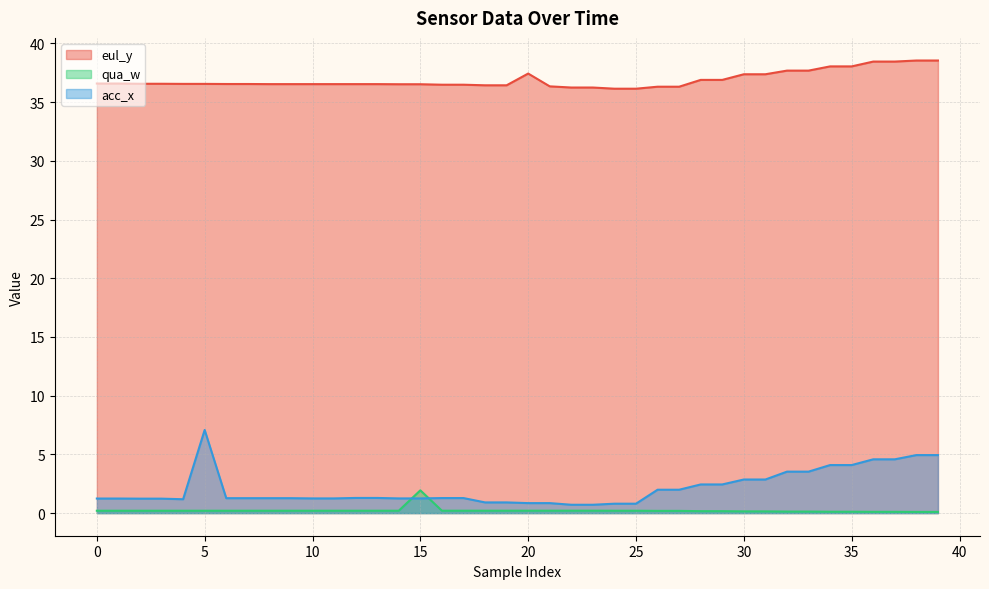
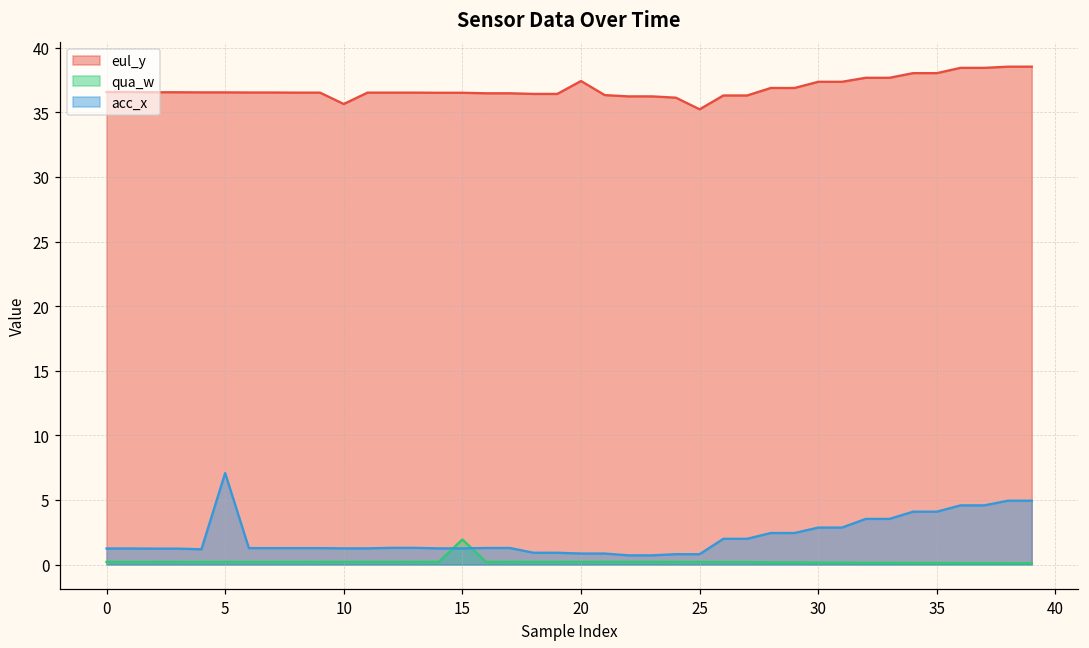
  {
    "eul_y": {
      "5": 36.6,
-     "10": 36.5,
+     "10": 35.7,
      "15": 36.5,
      "20": 37.4,
-     "25": 36.1,
+     "25": 35.2,
      "30": 37.4,
      "35": 38.0
    },
    "qua_w": {
      "0": 0.2,
      "5": 0.2,
      "10": 0.2,
      "15": 1.9,
      "20": 0.2,
      "25": 0.2,
      "30": 0.1,
      "35": 0.1
    },
    "acc_x": {
      "0": 1.2,
      "5": 7.1,
      "10": 1.3,
      "15": 1.3,
      "20": 0.9,
      "25": 0.8,
      "30": 2.9,
      "35": 4.1
    }
  }
